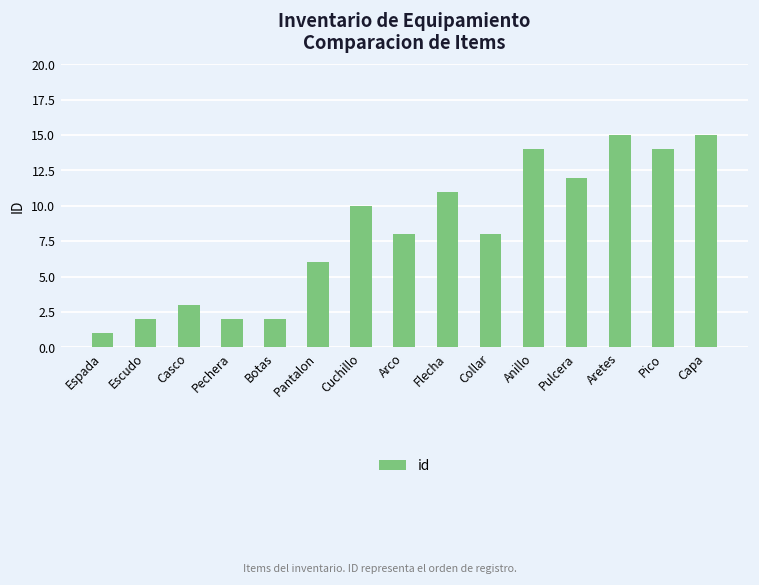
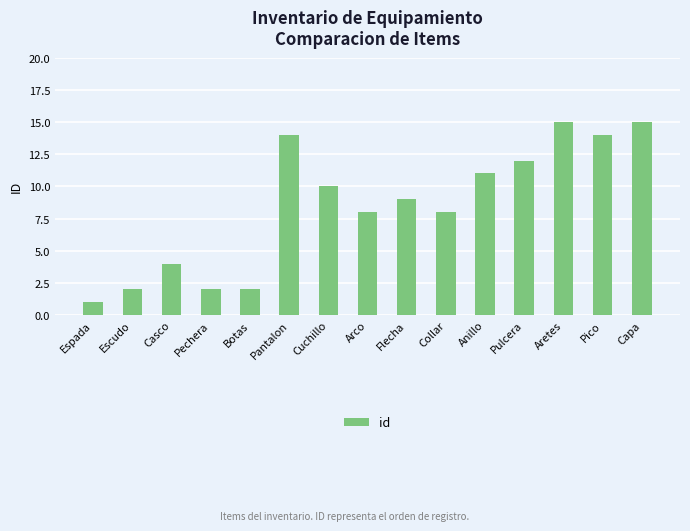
  {
    "Espada": 1,
    "Escudo": 2,
-   "Casco": 3,
+   "Casco": 4,
    "Pechera": 2,
    "Botas": 2,
-   "Pantalon": 6,
+   "Pantalon": 14,
    "Cuchillo": 10,
    "Arco": 8,
-   "Flecha": 11,
+   "Flecha": 9,
    "Collar": 8,
-   "Anillo": 14,
+   "Anillo": 11,
    "Pulcera": 12,
    "Aretes": 15,
    "Pico": 14,
    "Capa": 15
  }
